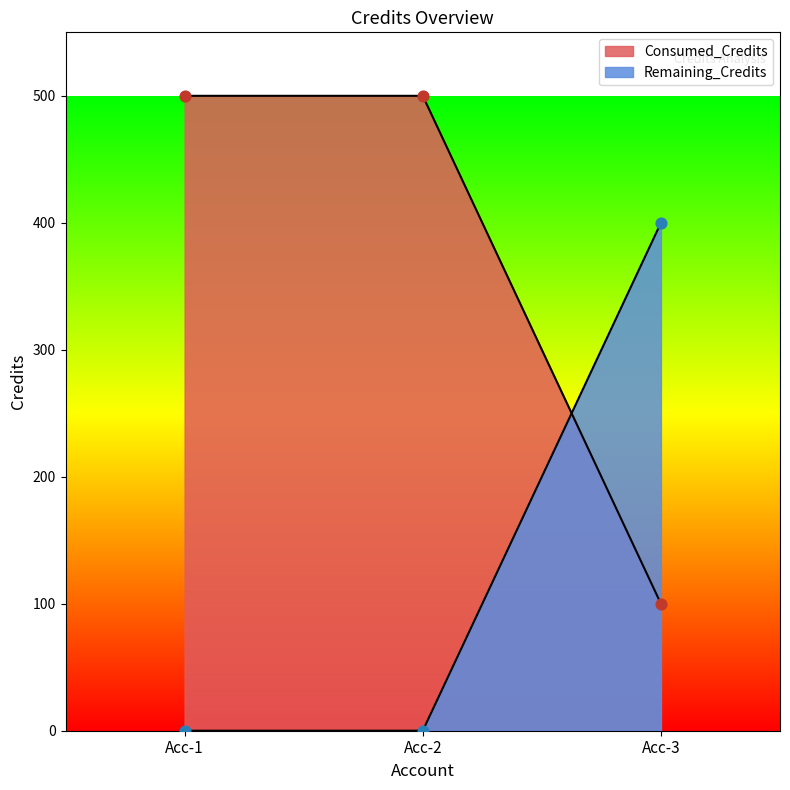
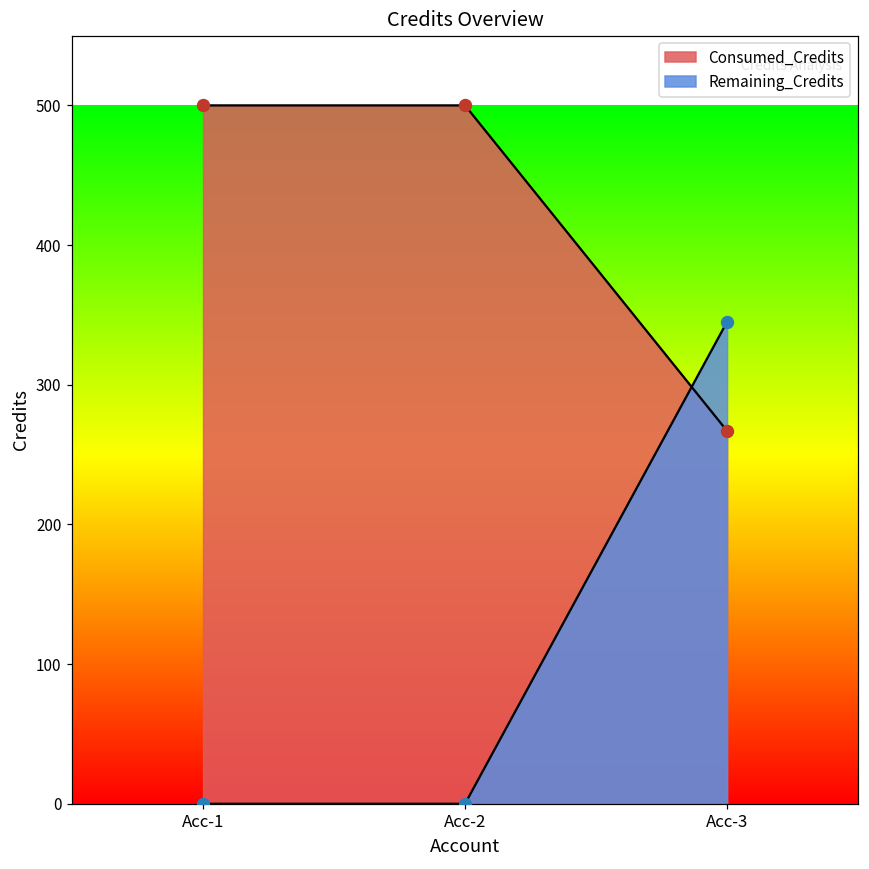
  {
    "Consumed_Credits": {
      "Acc-1": 500,
      "Acc-2": 500,
-     "Acc-3": 100
+     "Acc-3": 267
    },
    "Remaining_Credits": {
      "Acc-1": 0,
      "Acc-2": 0,
-     "Acc-3": 400
+     "Acc-3": 345
    }
  }
